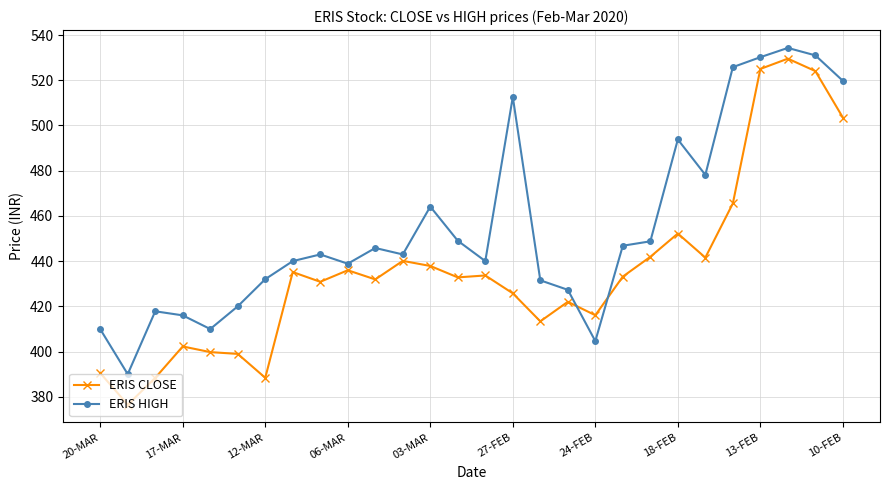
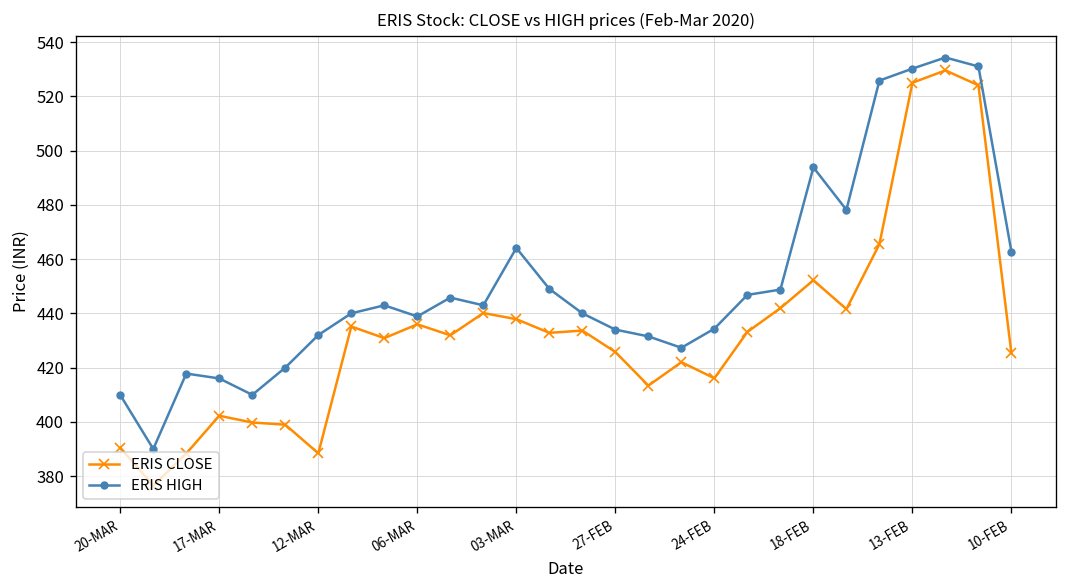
  {
    "ERIS CLOSE": {
      "20-MAR": 390,
      "17-MAR": 402,
      "12-MAR": 388,
      "06-MAR": 436,
      "03-MAR": 438,
      "27-FEB": 426,
      "24-FEB": 416,
      "18-FEB": 452,
      "13-FEB": 525,
-     "10-FEB": 504
+     "10-FEB": 425
    },
    "ERIS HIGH": {
      "20-MAR": 410,
      "17-MAR": 416,
      "12-MAR": 432,
      "06-MAR": 439,
      "03-MAR": 464,
-     "27-FEB": 513,
-     "24-FEB": 405,
+     "27-FEB": 434,
+     "24-FEB": 434,
      "18-FEB": 494,
      "13-FEB": 530,
-     "10-FEB": 520
+     "10-FEB": 463
    }
  }
